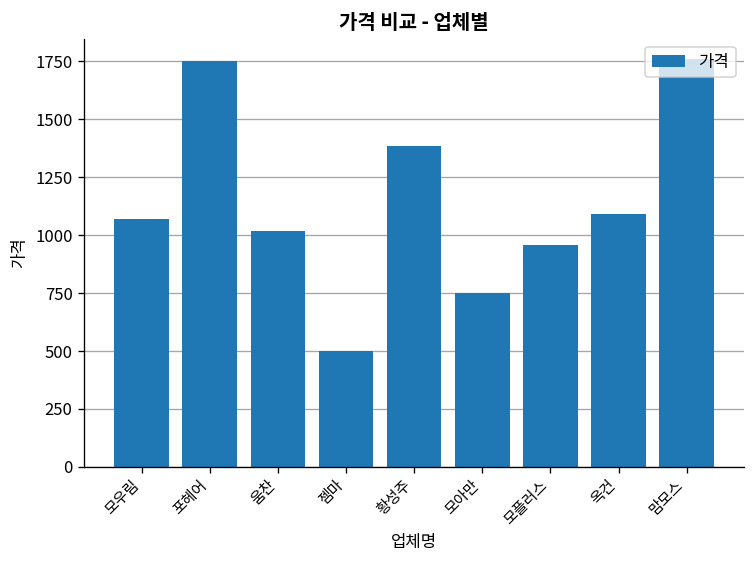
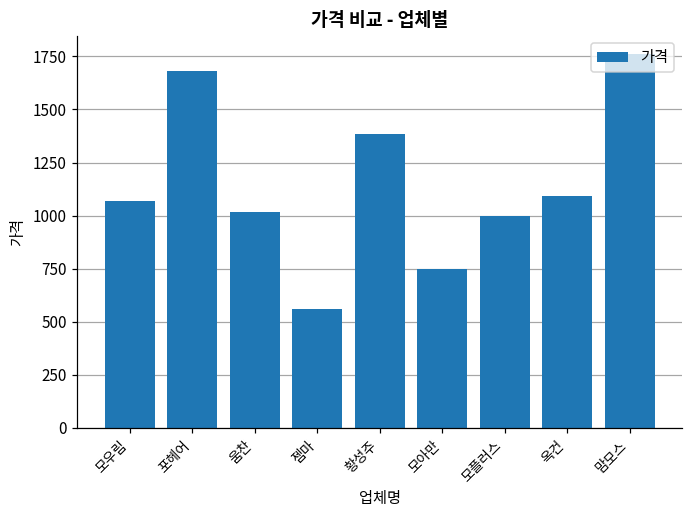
  {
    "모우림": 1070,
-   "포헤어": 1750,
+   "포헤어": 1680,
    "움찬": 1020,
-   "젬마": 500,
+   "젬마": 560,
    "황성주": 1380,
    "모아만": 750,
-   "모플러스": 960,
+   "모플러스": 1000,
    "옥건": 1090
  }
